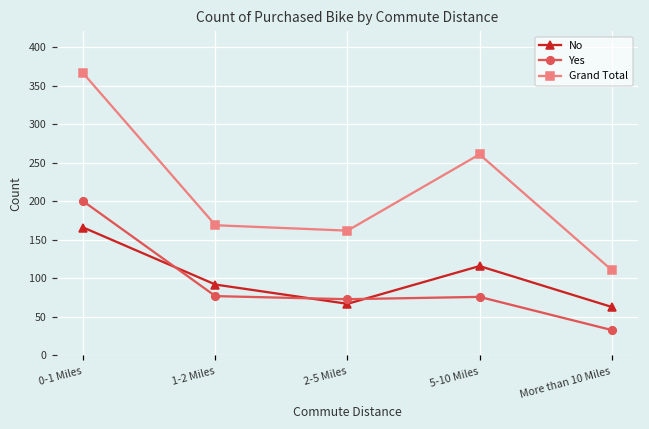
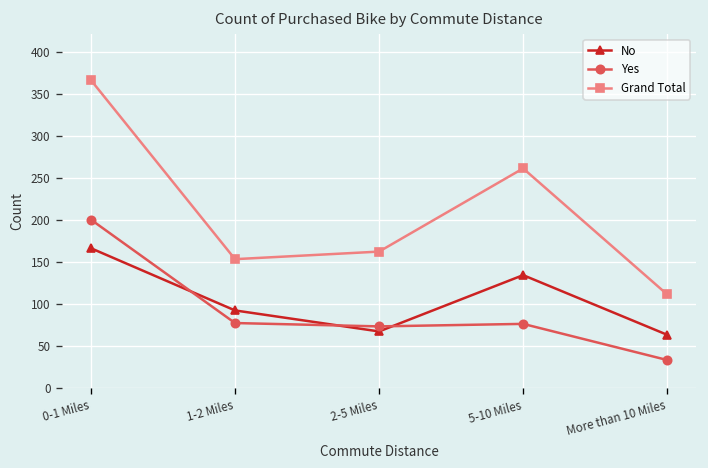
  {
    "No": {
      "0-1 Miles": 170,
      "1-2 Miles": 90,
      "2-5 Miles": 70,
-     "5-10 Miles": 120,
+     "5-10 Miles": 130,
      "More than 10 Miles": 60
    },
    "Yes": {
      "0-1 Miles": 200,
      "1-2 Miles": 80,
      "2-5 Miles": 70,
      "5-10 Miles": 80,
      "More than 10 Miles": 30
    },
    "Grand Total": {
      "0-1 Miles": 370,
-     "1-2 Miles": 170,
+     "1-2 Miles": 150,
      "2-5 Miles": 160,
      "5-10 Miles": 260,
      "More than 10 Miles": 110
    }
  }
